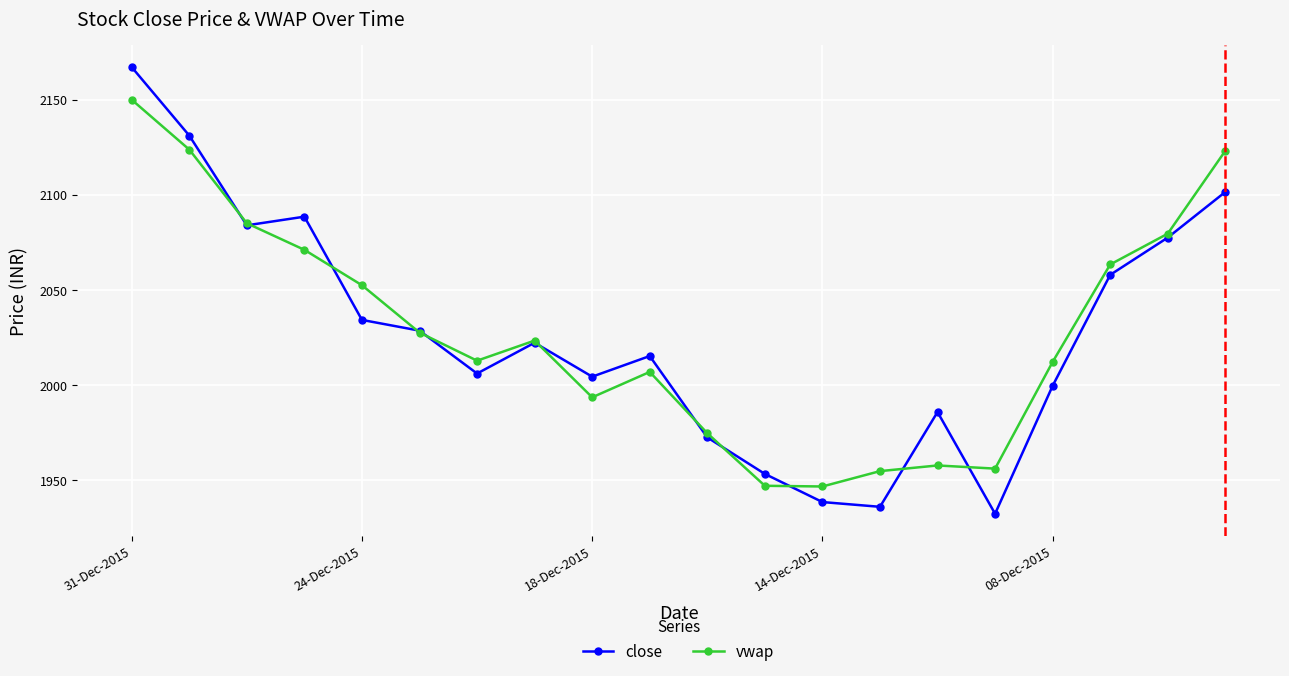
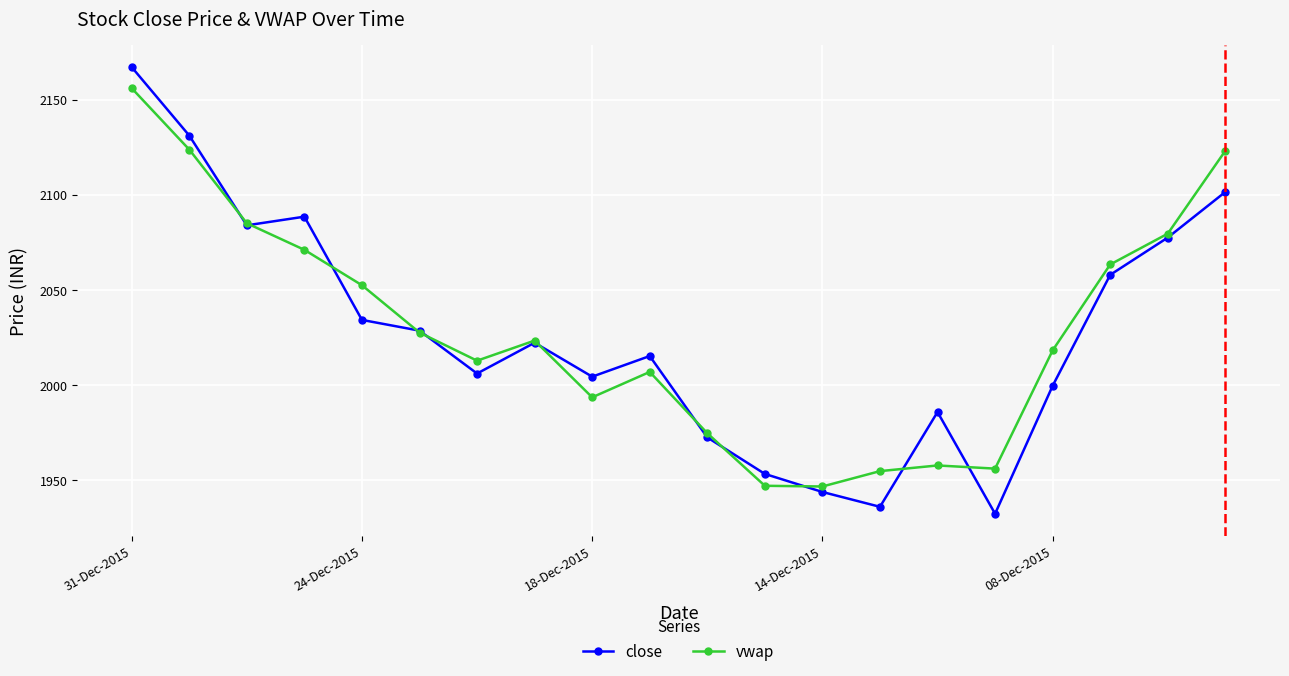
  {
    "close": {
      "31-Dec-2015": 2167,
      "24-Dec-2015": 2034,
      "18-Dec-2015": 2004,
-     "14-Dec-2015": 1938,
+     "14-Dec-2015": 1944,
      "08-Dec-2015": 2000
    },
    "vwap": {
-     "31-Dec-2015": 2150,
+     "31-Dec-2015": 2156,
      "24-Dec-2015": 2052,
      "18-Dec-2015": 1993,
      "14-Dec-2015": 1947,
-     "08-Dec-2015": 2012
+     "08-Dec-2015": 2018
    }
  }
